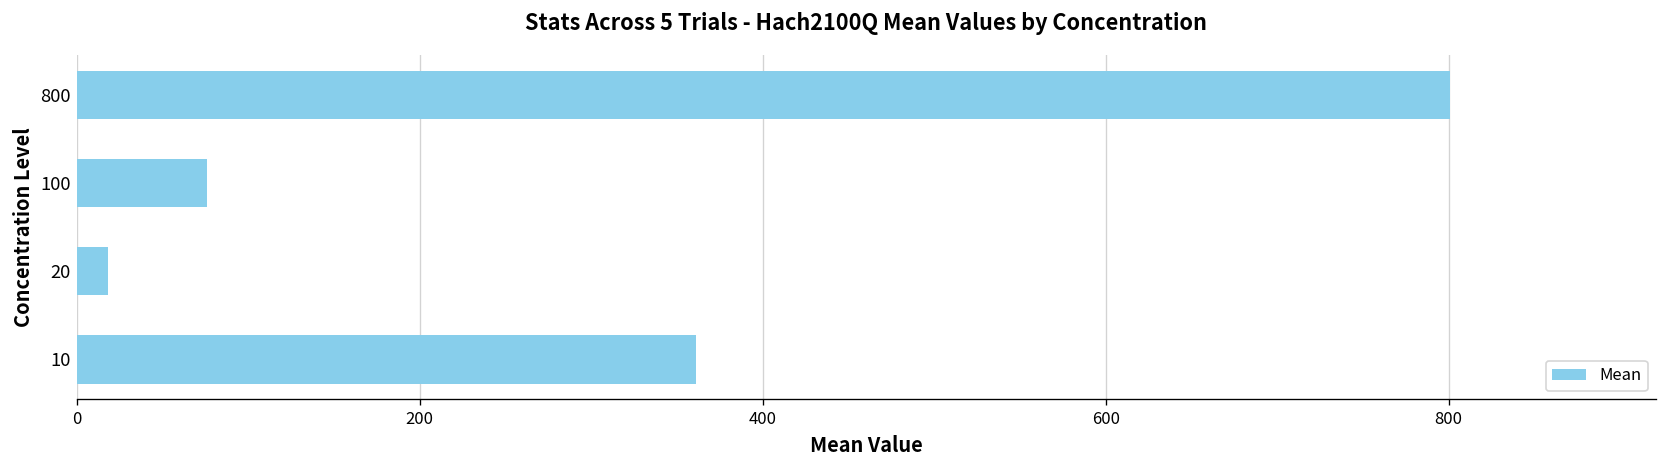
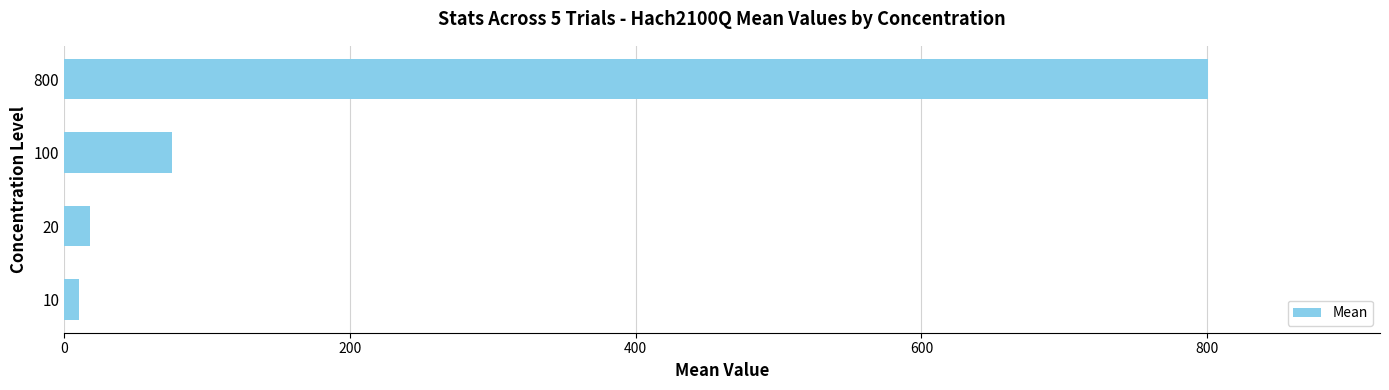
  {
    "800": 801,
    "100": 76,
    "20": 18,
-   "10": 361
+   "10": 11
  }
